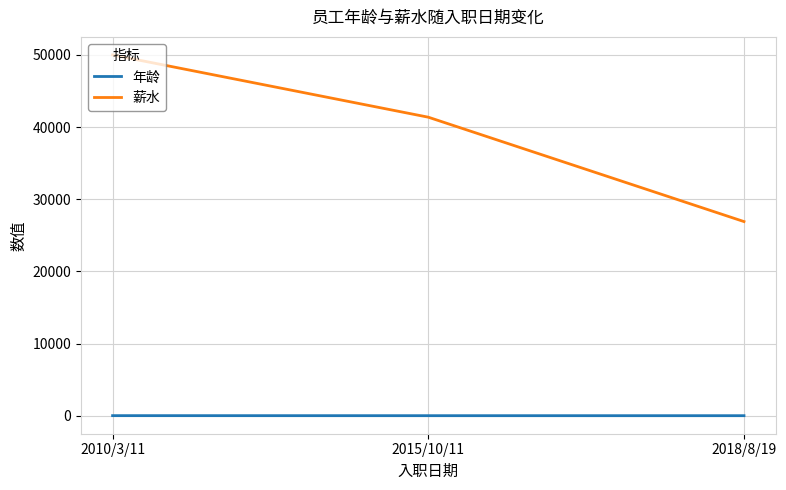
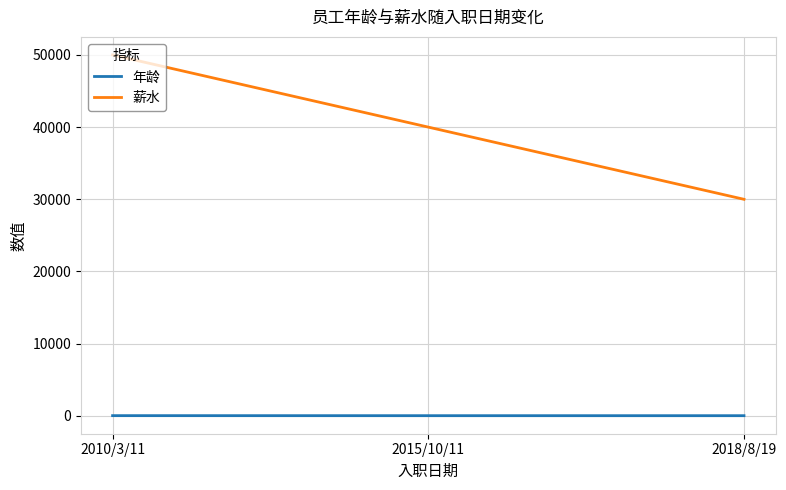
  {
    "年龄": {
      "2010/3/11": 0,
      "2015/10/11": 0,
      "2018/8/19": 0
    },
    "薪水": {
-     "2015/10/11": 41000,
-     "2018/8/19": 27000
+     "2015/10/11": 40000,
+     "2018/8/19": 30000
    }
  }
